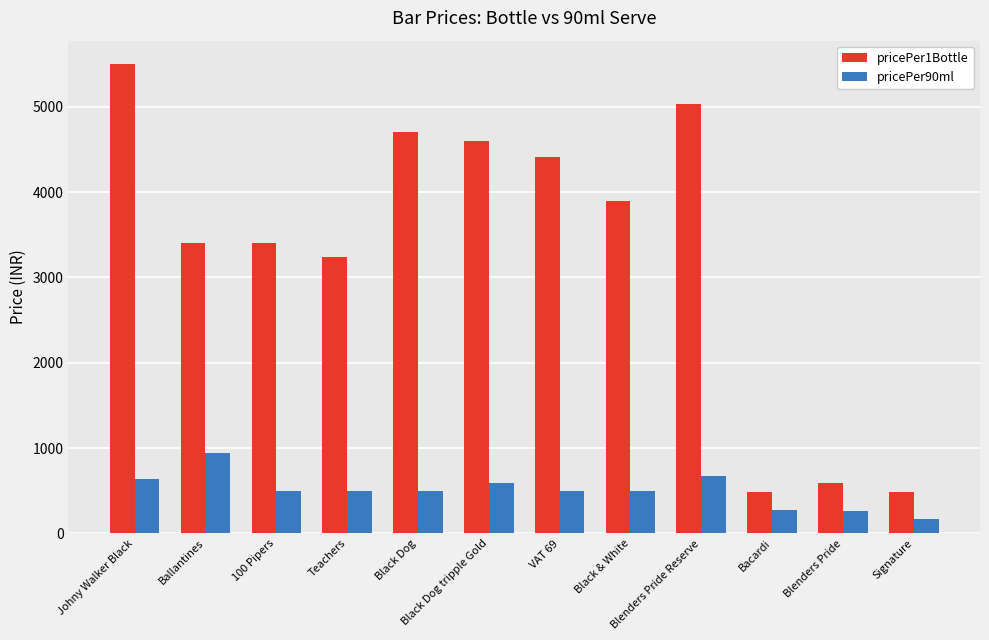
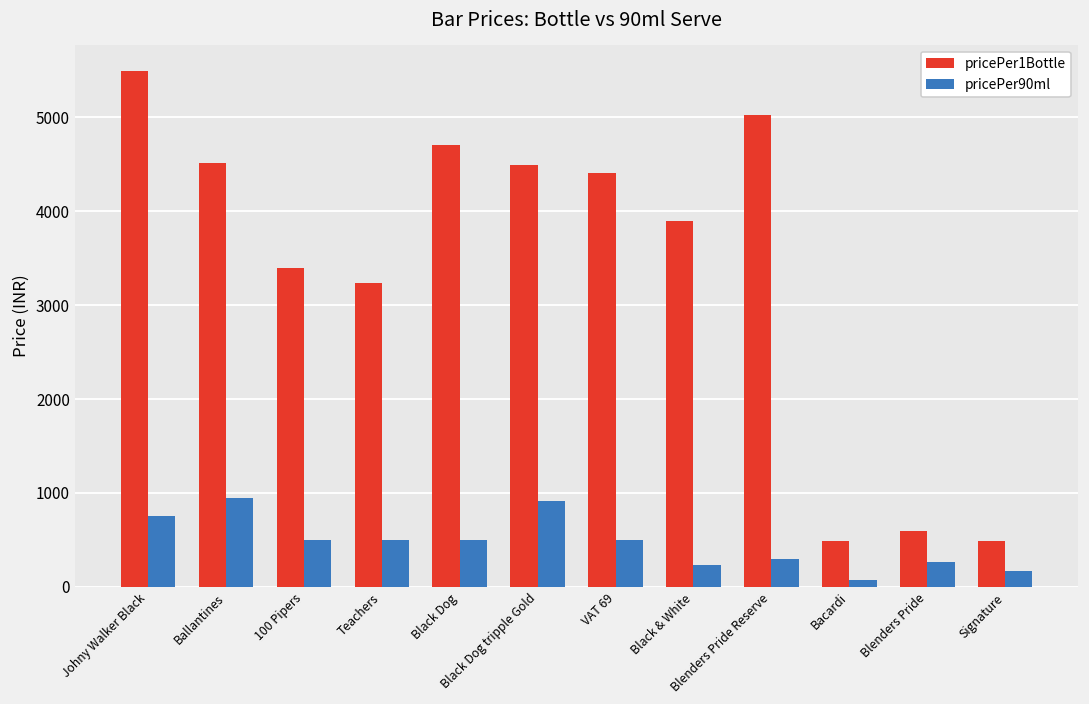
  {
    "pricePer1Bottle": {
      "Johny Walker Black": 5500,
-     "Ballantines": 3400,
+     "Ballantines": 4500,
      "100 Pipers": 3400,
      "Teachers": 3200,
      "Black Dog": 4700,
-     "Black Dog tripple Gold": 4600,
+     "Black Dog tripple Gold": 4500,
      "VAT 69": 4400,
      "Black & White": 3900,
      "Blenders Pride Reserve": 5000,
      "Bacardi": 500,
      "Blenders Pride": 600,
      "Signature": 500
    },
    "pricePer90ml": {
-     "Johny Walker Black": 600,
+     "Johny Walker Black": 800,
      "Ballantines": 900,
      "100 Pipers": 500,
      "Teachers": 500,
      "Black Dog": 500,
-     "Black Dog tripple Gold": 600,
+     "Black Dog tripple Gold": 900,
      "VAT 69": 500,
-     "Black & White": 500,
-     "Blenders Pride Reserve": 700,
-     "Bacardi": 300,
+     "Black & White": 200,
+     "Blenders Pride Reserve": 300,
+     "Bacardi": 100,
      "Blenders Pride": 300,
      "Signature": 200
    }
  }
